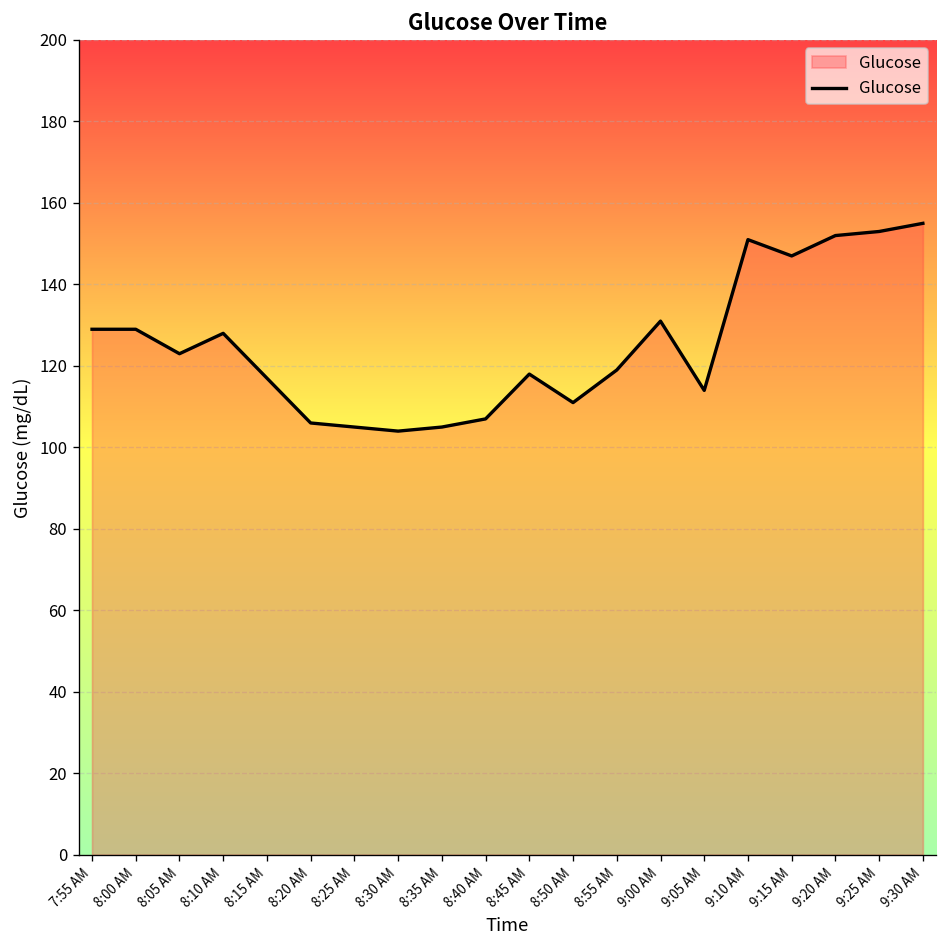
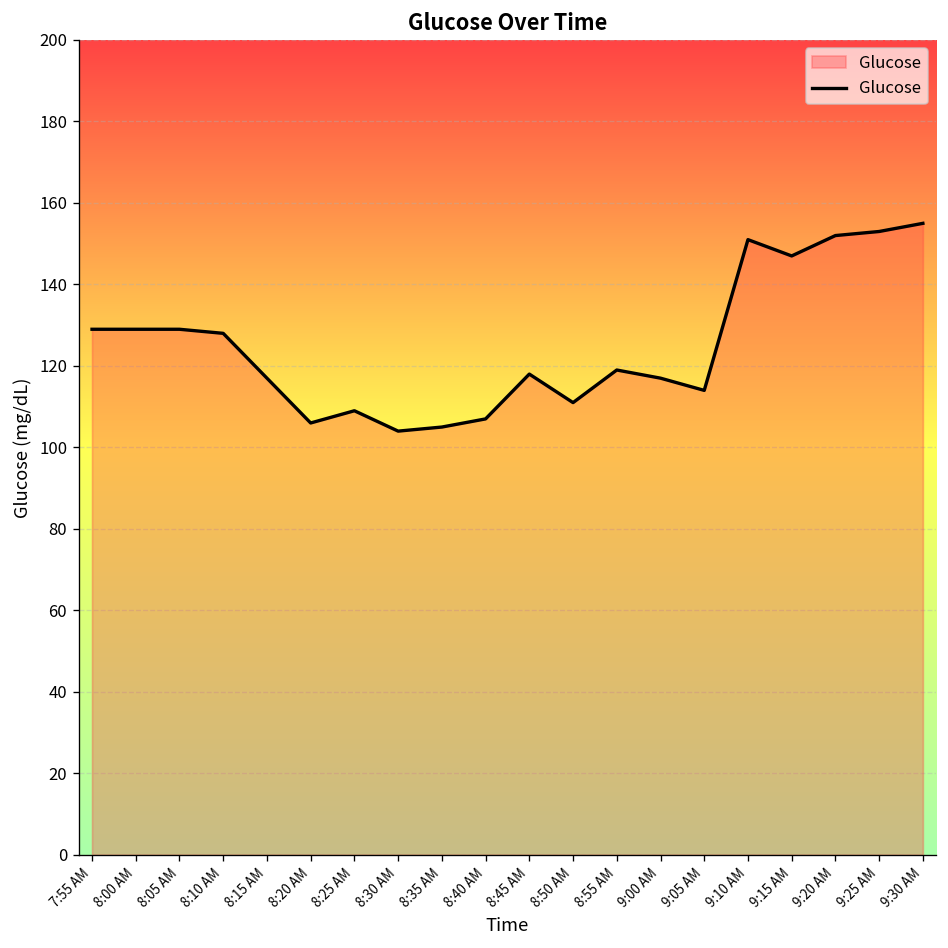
  {
    "7:55 AM": 129,
    "8:00 AM": 129,
-   "8:05 AM": 123,
+   "8:05 AM": 129,
    "8:10 AM": 128,
    "8:15 AM": 117,
    "8:20 AM": 106,
-   "8:25 AM": 105,
+   "8:25 AM": 109,
    "8:30 AM": 104,
    "8:35 AM": 105,
    "8:40 AM": 107,
    "8:45 AM": 118,
    "8:50 AM": 111,
    "8:55 AM": 119,
-   "9:00 AM": 131,
+   "9:00 AM": 117,
    "9:05 AM": 114,
    "9:10 AM": 151,
    "9:15 AM": 147,
    "9:20 AM": 152,
    "9:25 AM": 153,
    "9:30 AM": 155
  }
